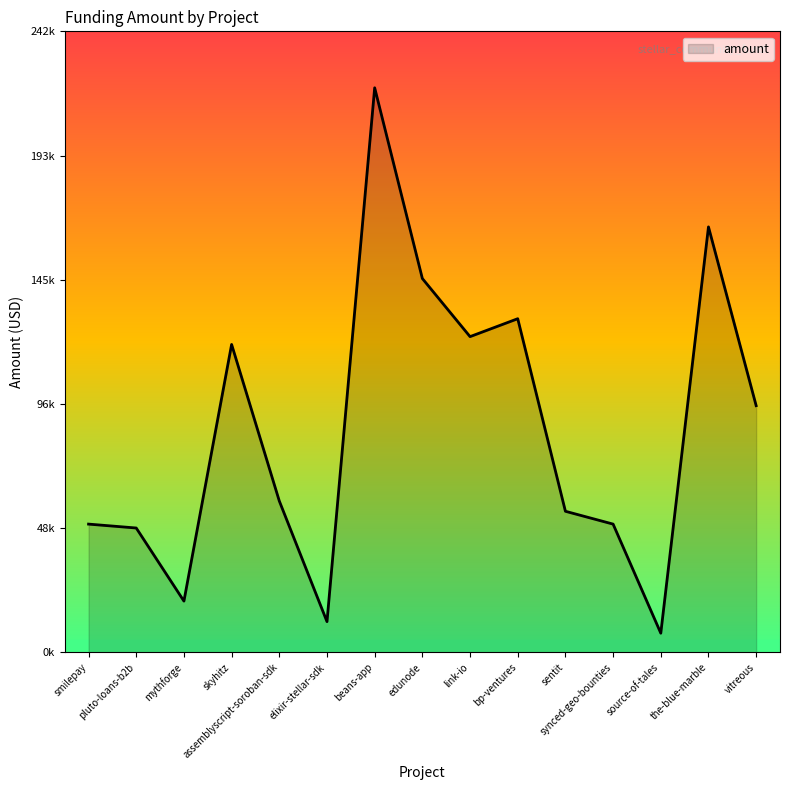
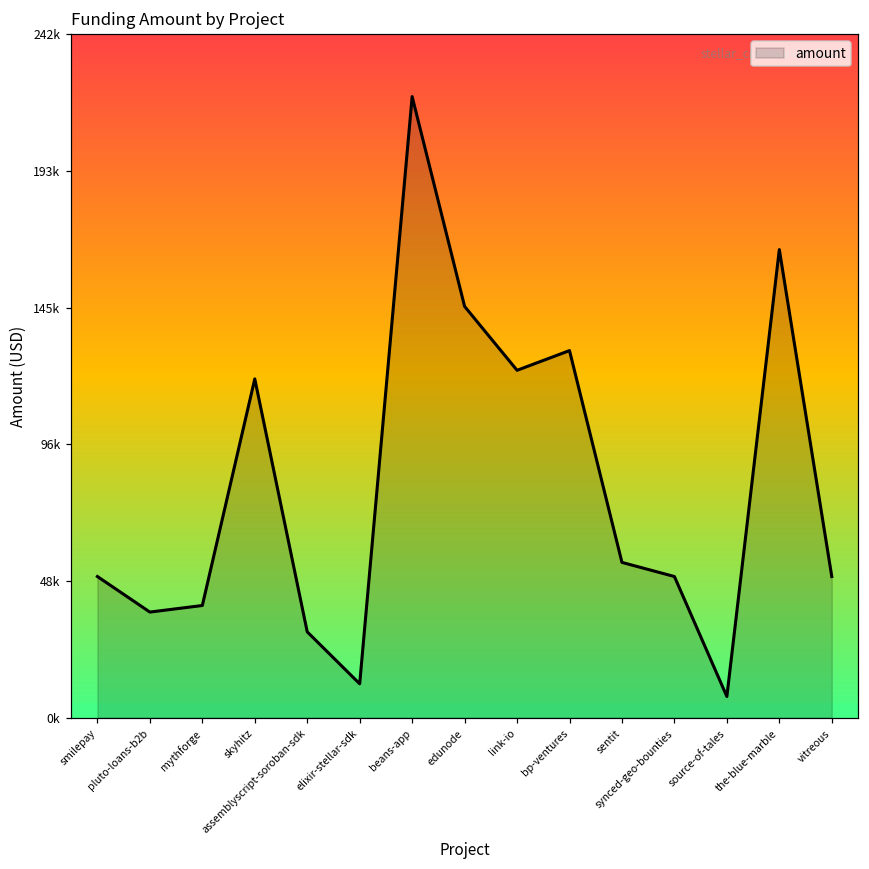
  {
    "smilepay": 50000,
-   "pluto-loans-b2b": 48000,
-   "mythforge": 20000,
+   "pluto-loans-b2b": 37000,
+   "mythforge": 40000,
    "skyhitz": 120000,
-   "assemblyscript-soroban-sdk": 59000,
+   "assemblyscript-soroban-sdk": 30000,
    "elixir-stellar-sdk": 12000,
    "beans-app": 220000,
    "edunode": 146000,
    "link-io": 123000,
    "bp-ventures": 130000,
    "sentit": 55000,
    "synced-geo-bounties": 50000,
    "source-of-tales": 8000,
    "the-blue-marble": 166000,
-   "vitreous": 96000
+   "vitreous": 50000
  }
